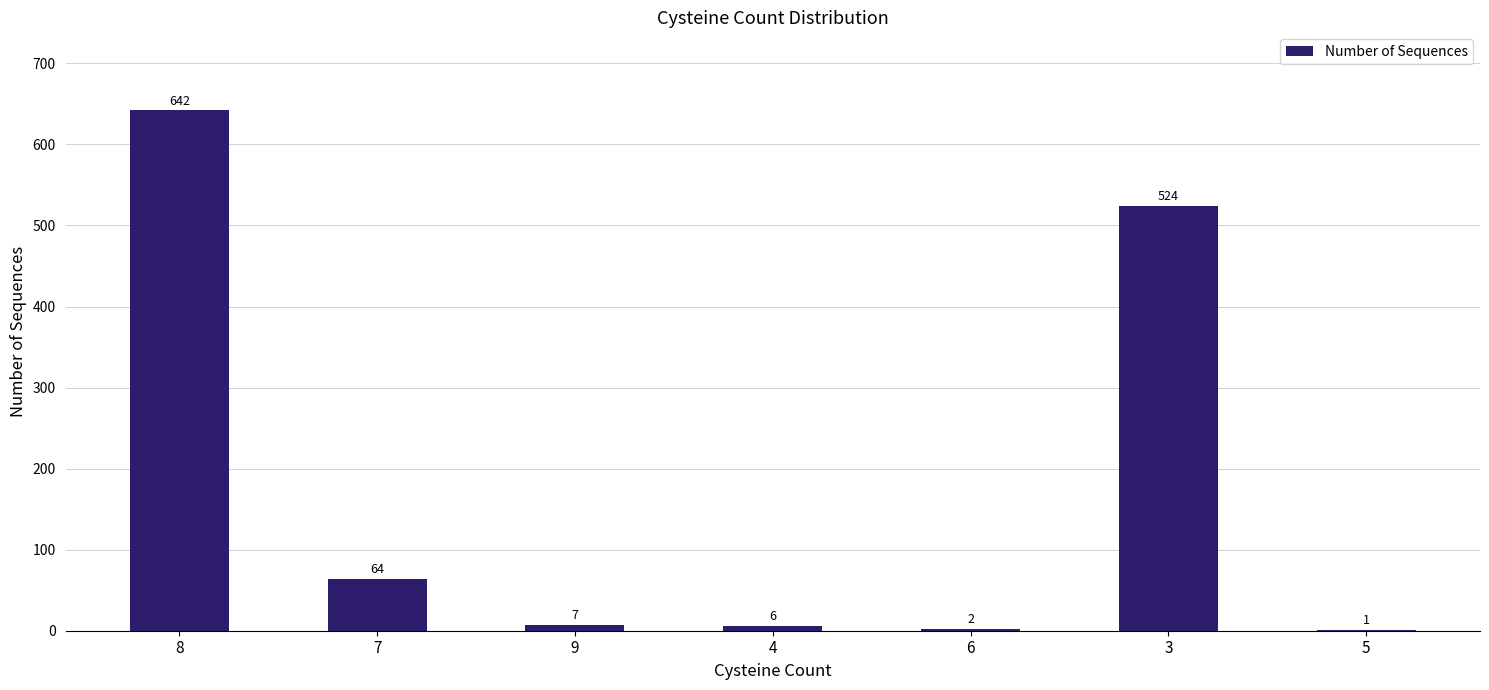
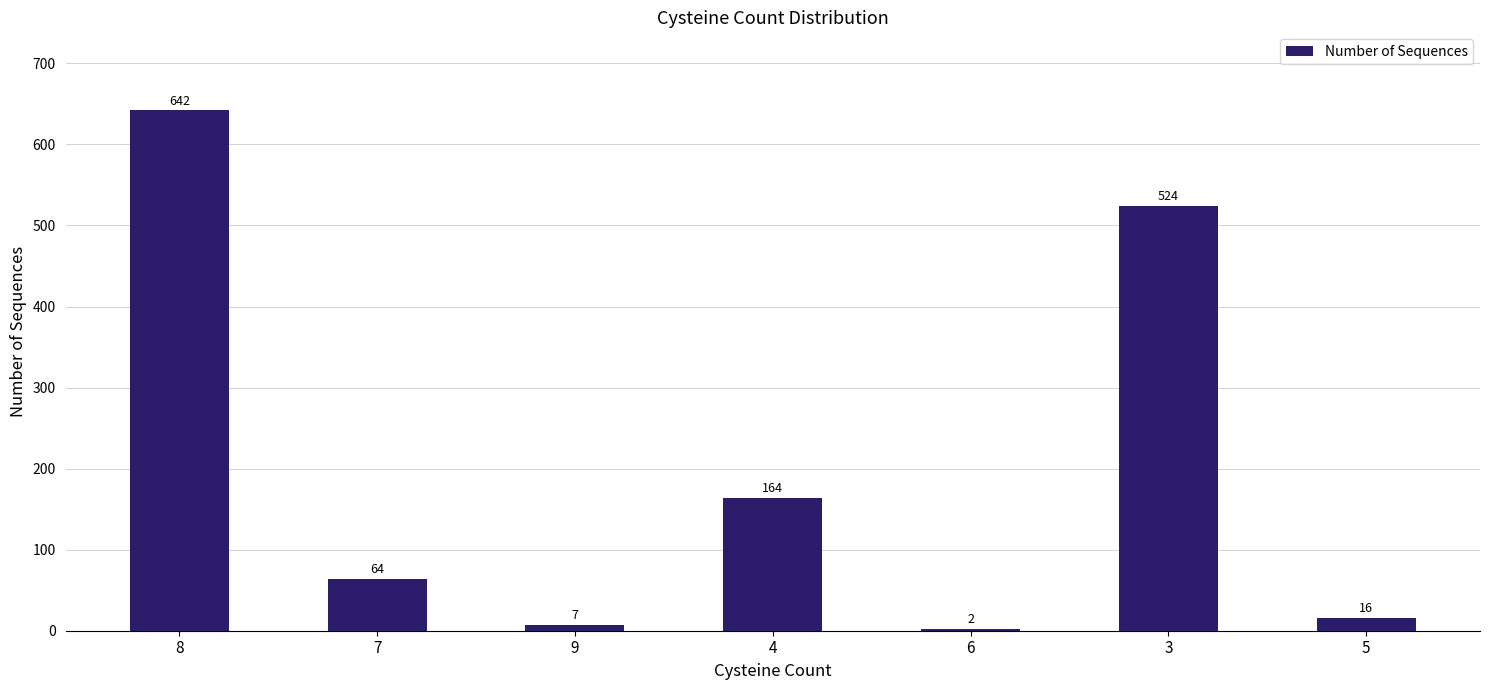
  {
    "8": 642,
    "7": 64,
    "9": 7,
-   "4": 6,
+   "4": 164,
    "6": 2,
    "3": 524,
-   "5": 1
+   "5": 16
  }
